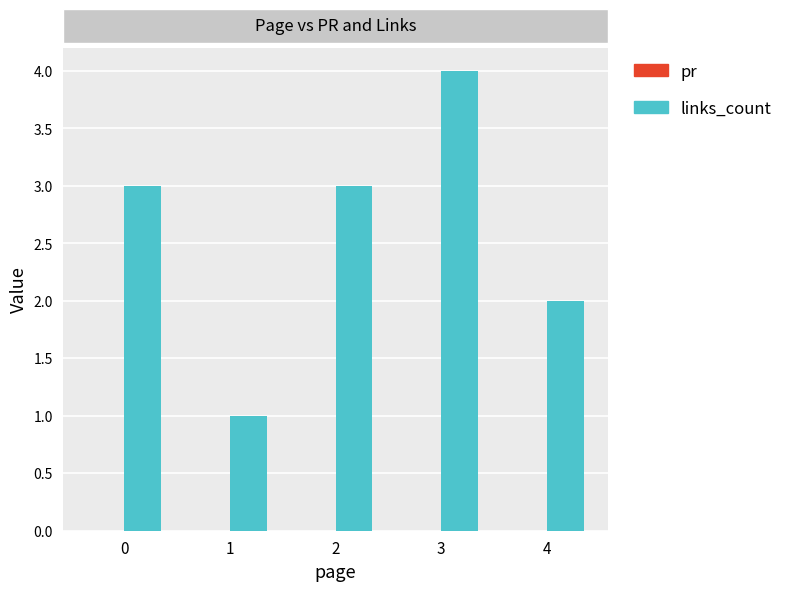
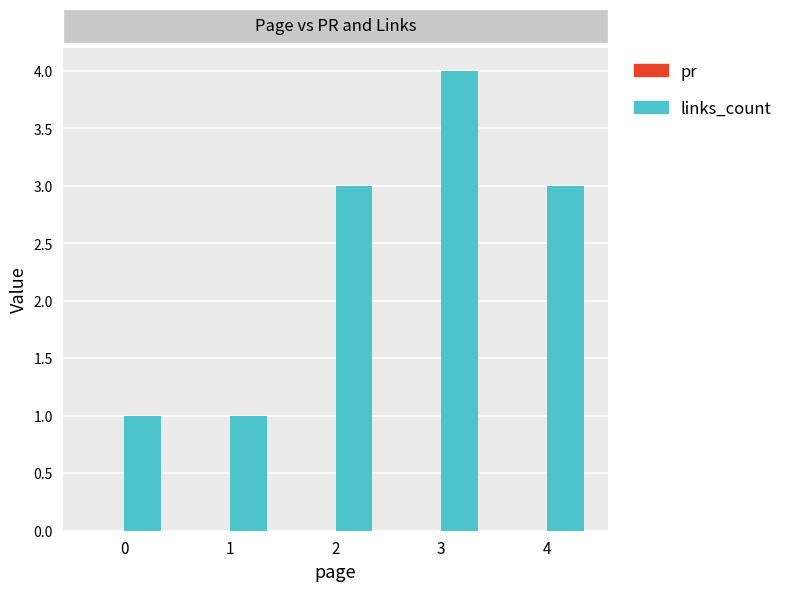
  {
    "pr": {
      "0": 0,
      "1": 0,
      "2": 0,
      "3": 0,
      "4": 0
    },
    "links_count": {
-     "0": 3,
+     "0": 1,
      "1": 1,
      "2": 3,
      "3": 4,
-     "4": 2
+     "4": 3
    }
  }
